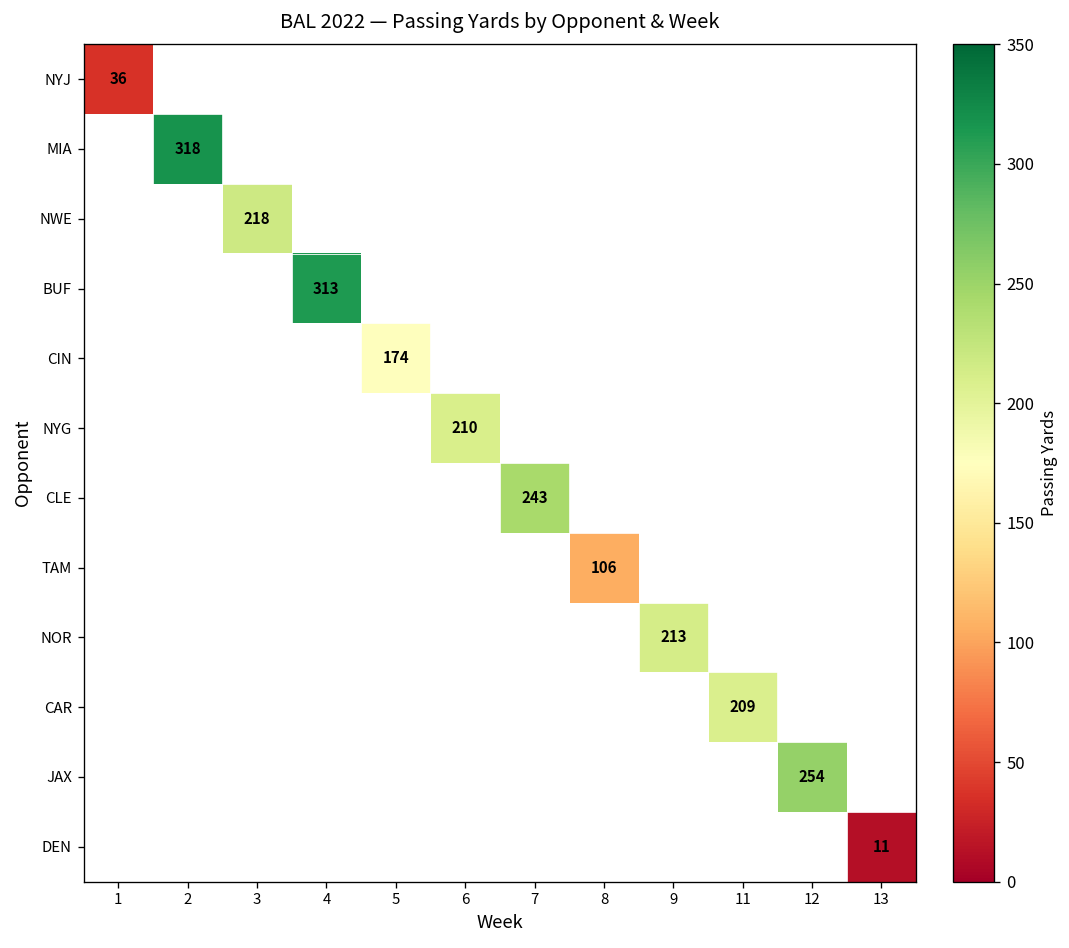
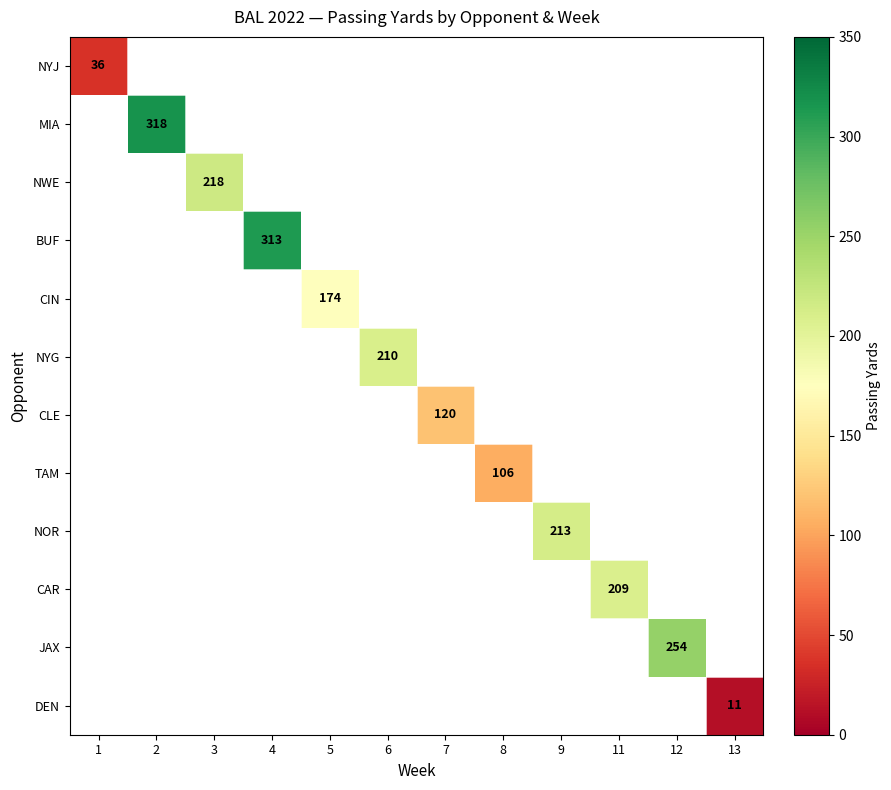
  {
    "NYJ": {
      "1": 36
    },
    "MIA": {
      "2": 318
    },
    "NWE": {
      "3": 218
    },
    "BUF": {
      "4": 313
    },
    "CIN": {
      "5": 174
    },
    "NYG": {
      "6": 210
    },
    "CLE": {
-     "7": 243
+     "7": 120
    },
    "TAM": {
      "8": 106
    },
    "NOR": {
      "9": 213
    },
    "CAR": {
      "11": 209
    },
    "JAX": {
      "12": 254
    },
    "DEN": {
      "13": 11
    }
  }
